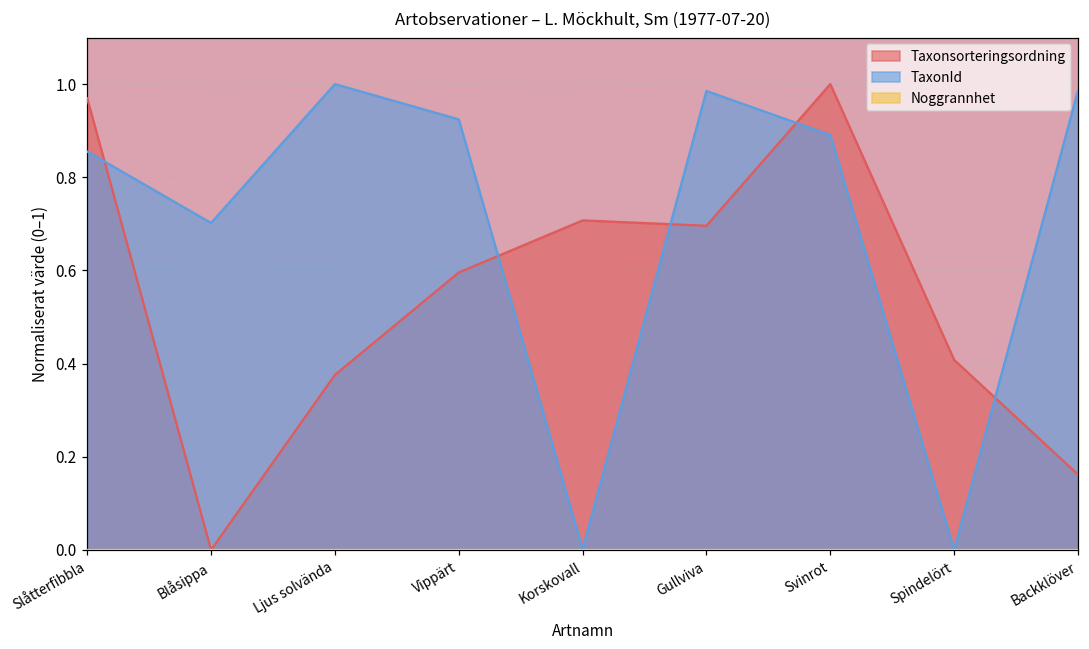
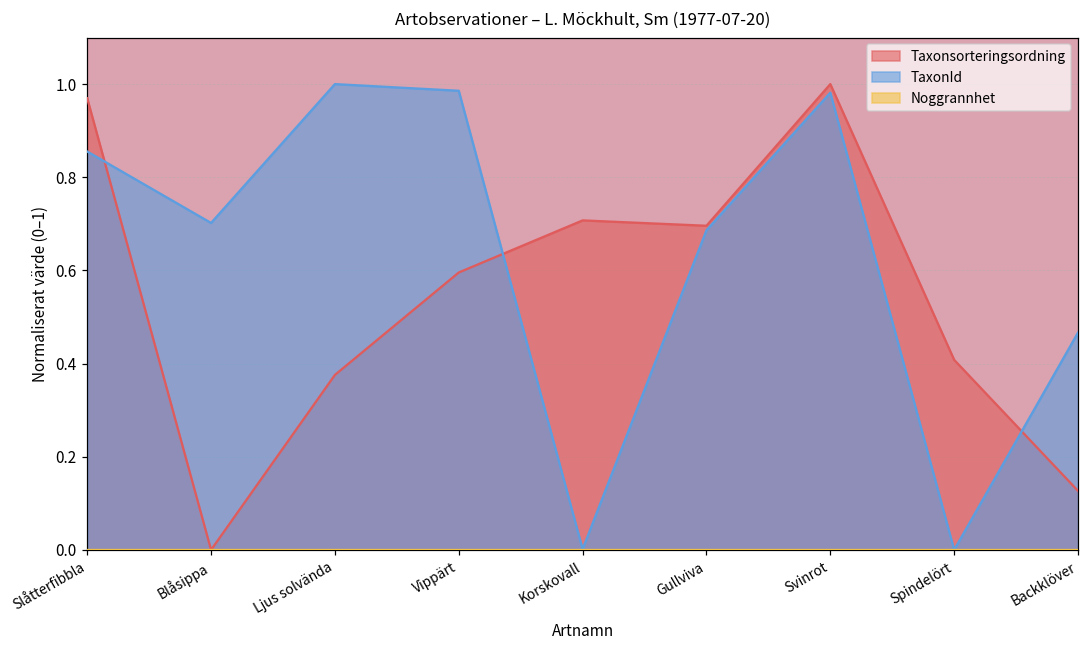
  {
    "Taxonsorteringsordning": {
      "Slåtterfibbla": 0.97,
      "Ljus solvända": 0.38,
      "Vippärt": 0.60,
      "Korskovall": 0.71,
      "Gullviva": 0.70,
      "Svinrot": 1.00,
      "Spindelört": 0.41,
-     "Backklöver": 0.16
+     "Backklöver": 0.13
    },
    "TaxonId": {
      "Slåtterfibbla": 0.86,
      "Blåsippa": 0.70,
      "Ljus solvända": 1.00,
-     "Vippärt": 0.92,
-     "Gullviva": 0.99,
-     "Svinrot": 0.89,
-     "Backklöver": 0.99
+     "Vippärt": 0.99,
+     "Gullviva": 0.69,
+     "Svinrot": 0.98,
+     "Backklöver": 0.47
    },
    "Noggrannhet": {
      "Slåtterfibbla": 0.00,
      "Ljus solvända": 0.00,
      "Vippärt": 0.00,
      "Gullviva": 0.00,
      "Svinrot": 0.00,
      "Backklöver": 0.00
    }
  }
